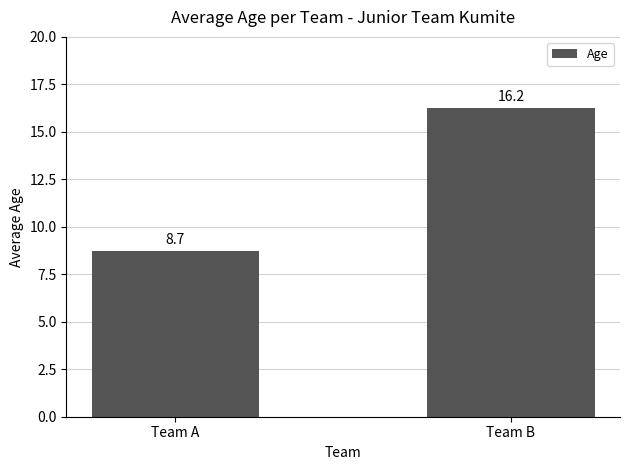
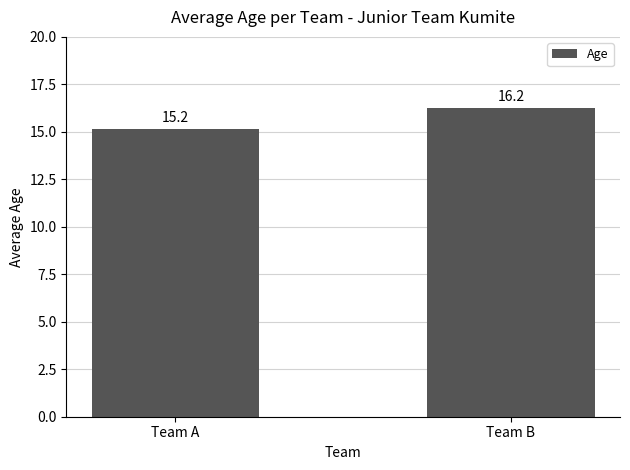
  {
-   "Team A": 8.7,
+   "Team A": 15.2,
    "Team B": 16.2
  }
